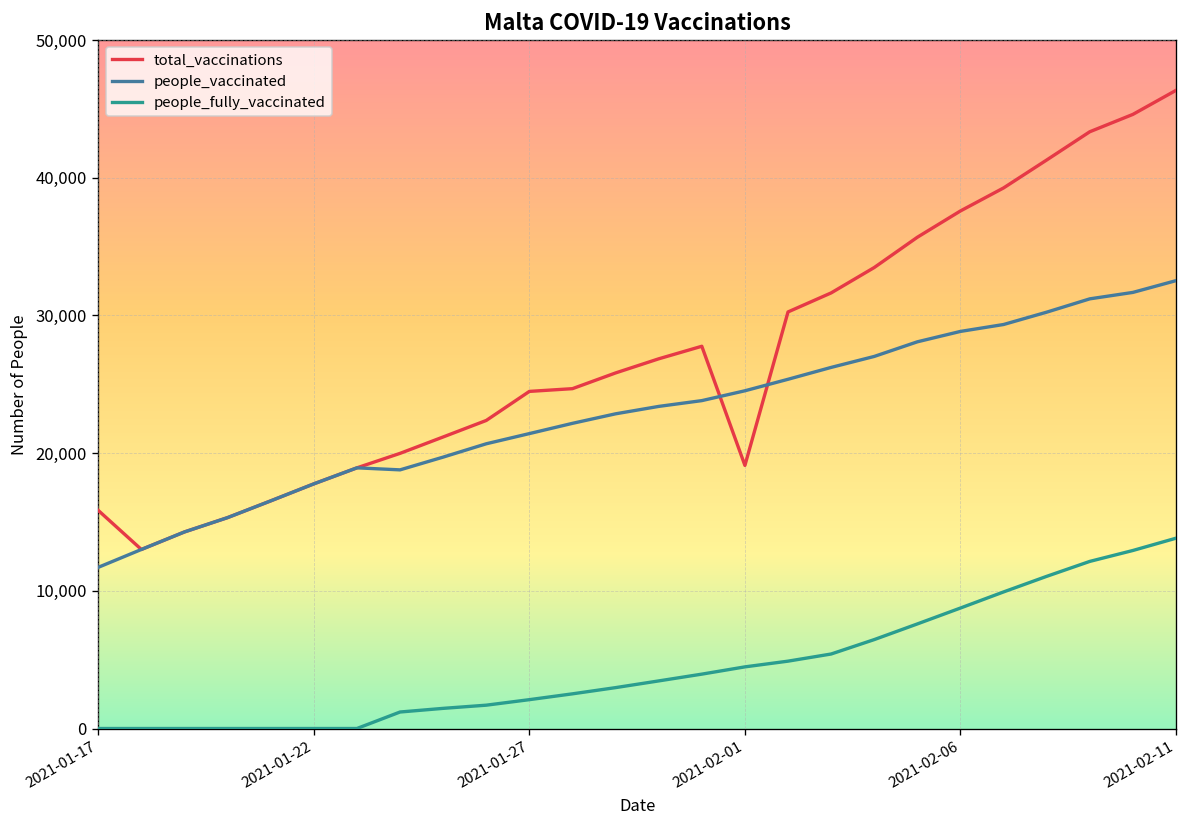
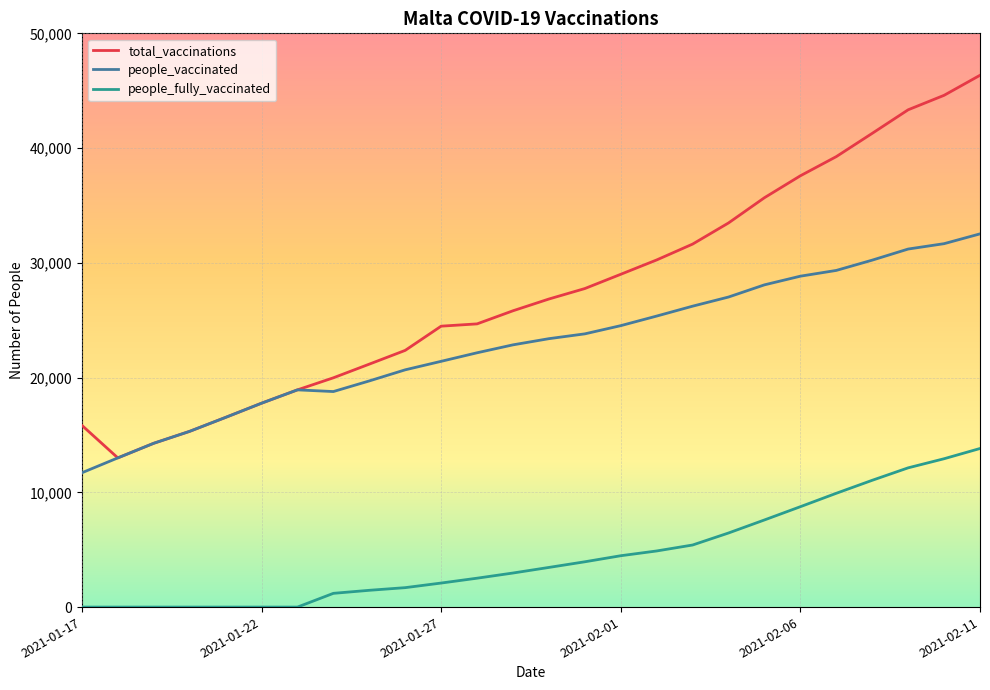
  {
    "total_vaccinations": {
      "2021-01-17": "15,800",
      "2021-01-27": "24,500",
-     "2021-02-01": "19,100",
+     "2021-02-01": "29,000",
      "2021-02-06": "37,600",
      "2021-02-11": "46,300"
    }
  }
